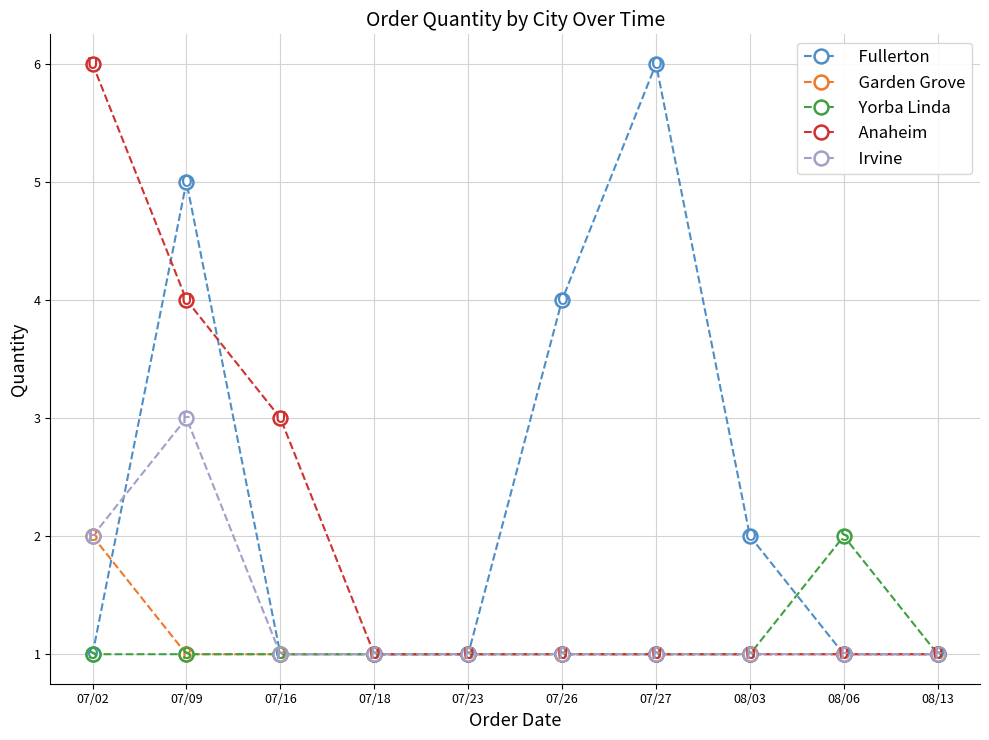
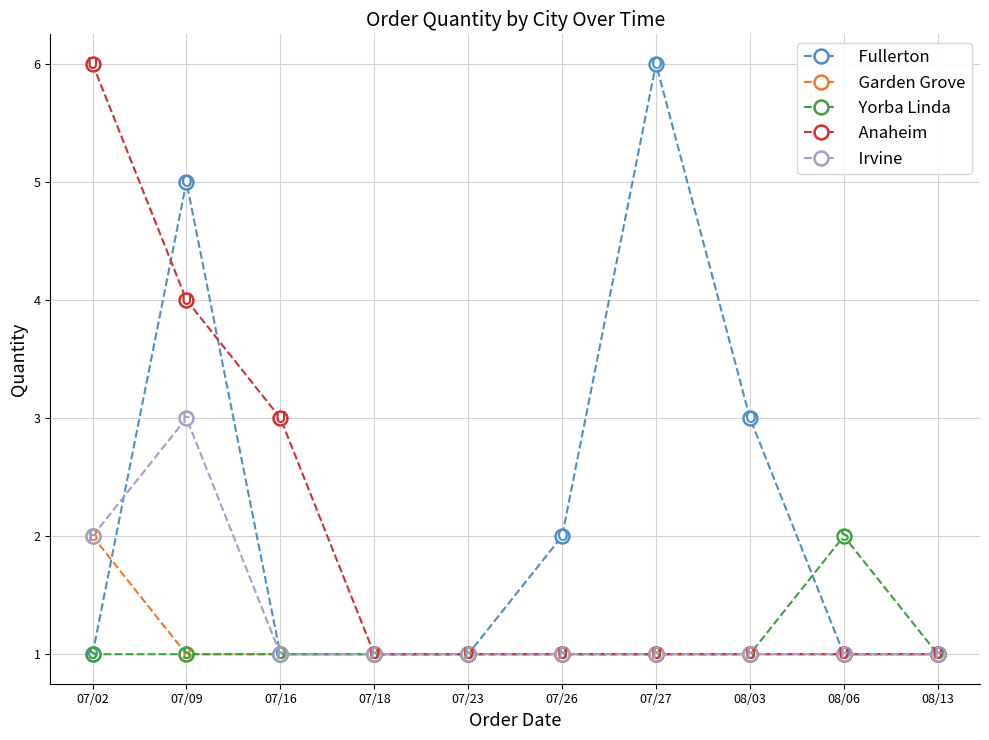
  {
    "Fullerton": {
      "07/09": 5,
-     "07/26": 4,
+     "07/26": 2,
      "07/27": 6,
-     "08/03": 2
+     "08/03": 3
    },
    "Yorba Linda": {
      "08/06": 2
    },
    "Anaheim": {
      "07/02": 6,
      "07/09": 4,
      "07/16": 3
    },
    "Irvine": {
      "07/09": 3
    }
  }
